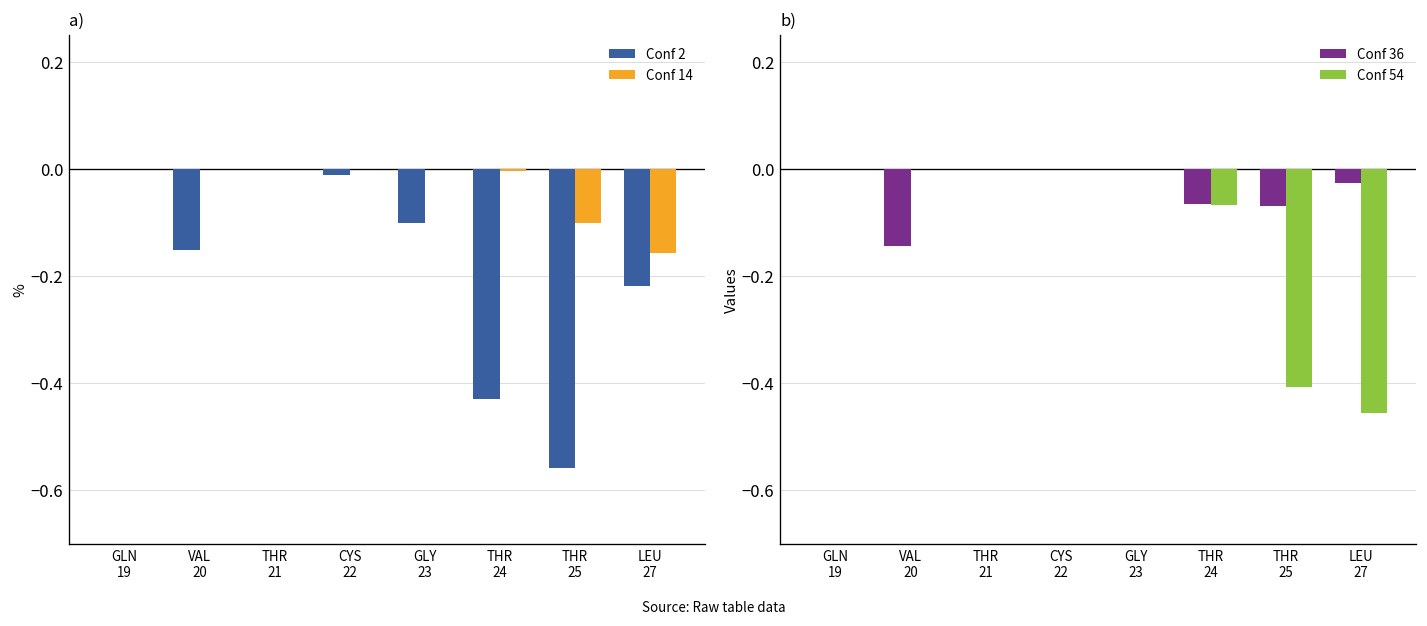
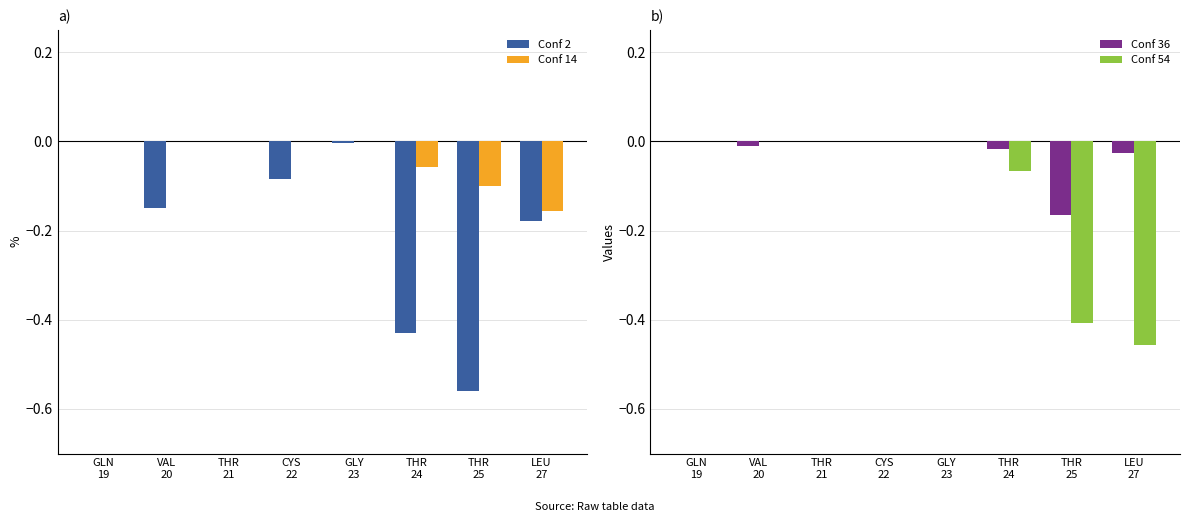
  {
    "a)": {
      "Conf 2": {
        "GLN 19": 0.00,
        "VAL 20": -0.15,
        "THR 21": 0.00,
-       "CYS 22": -0.01,
-       "GLY 23": -0.10,
+       "CYS 22": -0.08,
+       "GLY 23": 0.00,
        "THR 24": -0.43,
        "THR 25": -0.56,
-       "LEU 27": -0.22
+       "LEU 27": -0.18
      },
      "Conf 14": {
        "GLN 19": 0.00,
        "VAL 20": 0.00,
        "THR 21": 0.00,
        "CYS 22": 0.00,
        "GLY 23": 0.00,
-       "THR 24": 0.00,
+       "THR 24": -0.06,
        "THR 25": -0.10,
        "LEU 27": -0.16
      }
    },
    "b)": {
      "Conf 36": {
        "GLN 19": 0.00,
-       "VAL 20": -0.14,
+       "VAL 20": -0.01,
        "THR 21": 0.00,
        "CYS 22": 0.00,
        "GLY 23": 0.00,
-       "THR 24": -0.07,
-       "THR 25": -0.07,
+       "THR 24": -0.02,
+       "THR 25": -0.17,
        "LEU 27": -0.03
      },
      "Conf 54": {
        "GLN 19": 0.00,
        "VAL 20": 0.00,
        "THR 21": 0.00,
        "CYS 22": 0.00,
        "GLY 23": 0.00,
        "THR 24": -0.07,
        "THR 25": -0.41,
        "LEU 27": -0.46
      }
    }
  }
